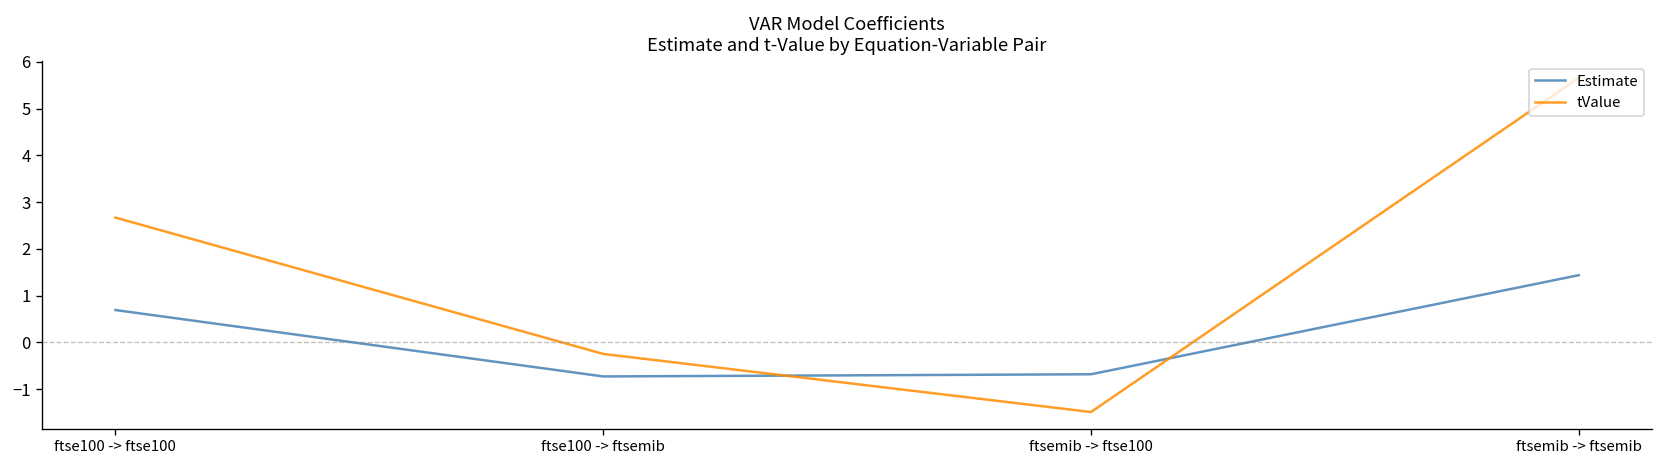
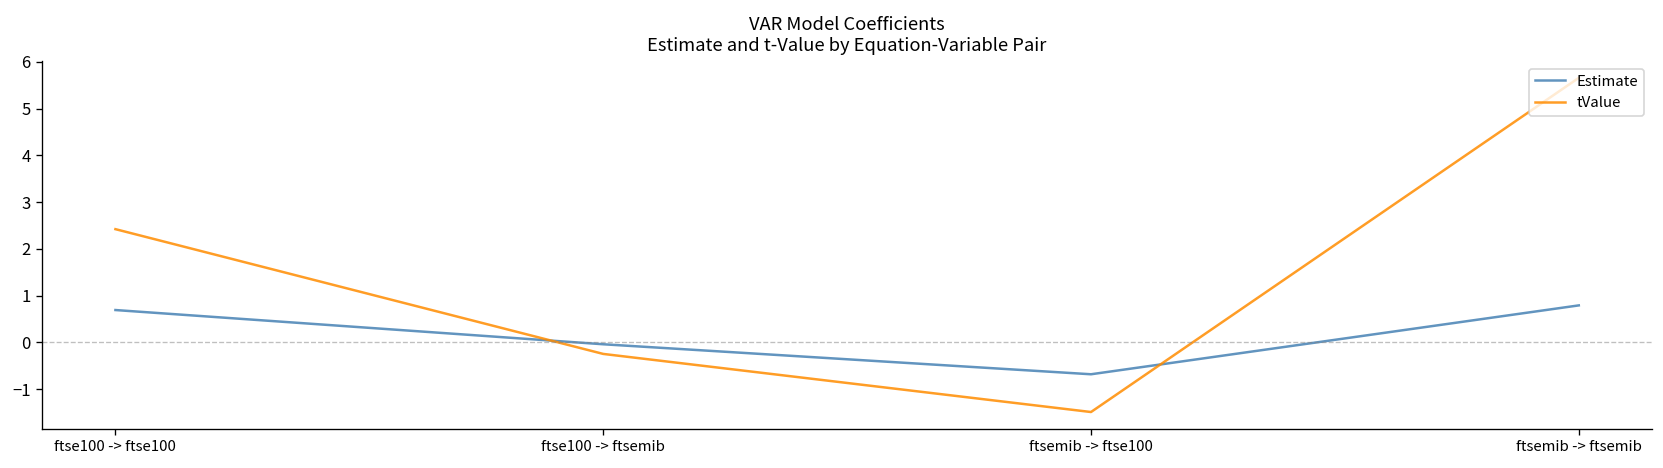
  {
    "Estimate": {
      "ftse100 -> ftse100": 0.7,
-     "ftse100 -> ftsemib": -0.7,
+     "ftse100 -> ftsemib": 0.0,
      "ftsemib -> ftse100": -0.7,
-     "ftsemib -> ftsemib": 1.4
+     "ftsemib -> ftsemib": 0.8
    },
    "tValue": {
-     "ftse100 -> ftse100": 2.7,
+     "ftse100 -> ftse100": 2.4,
      "ftse100 -> ftsemib": -0.2,
      "ftsemib -> ftse100": -1.5
    }
  }
